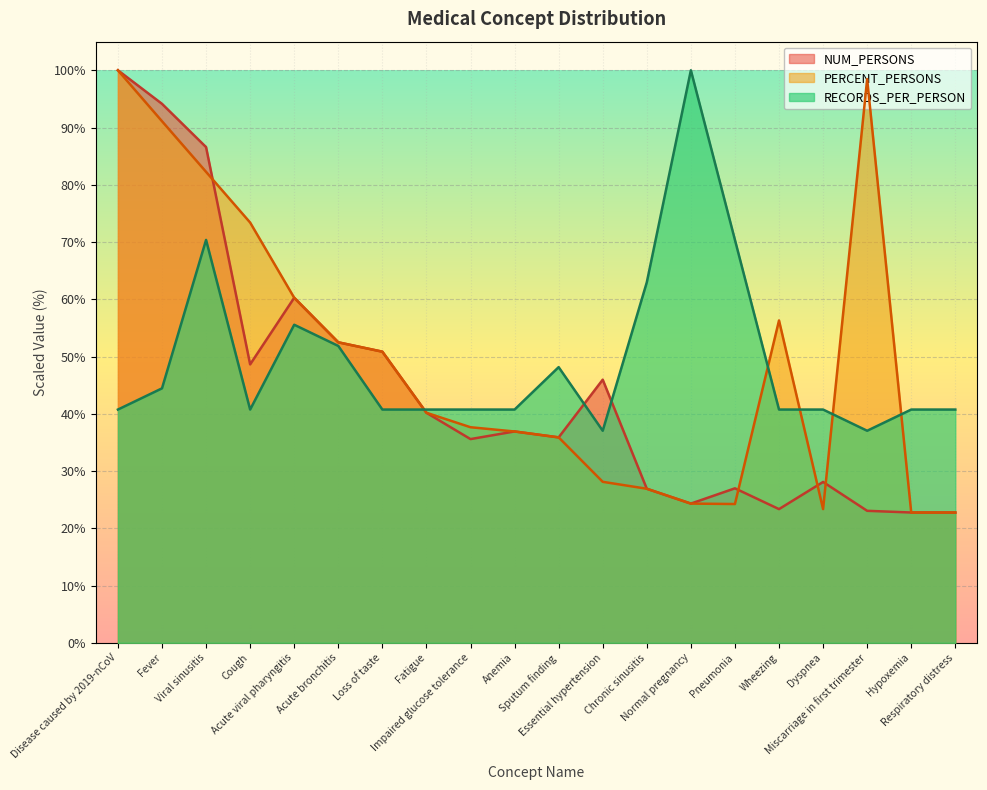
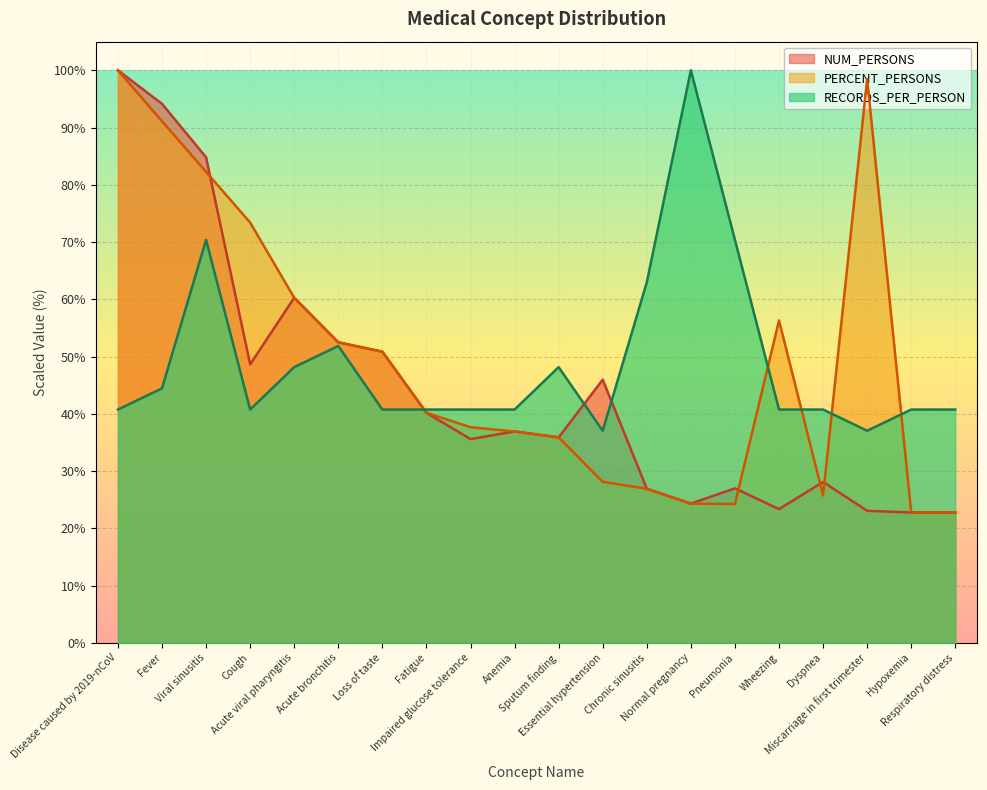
  {
    "NUM_PERSONS": {
      "Fever": "94%",
-     "Viral sinusitis": "87%",
+     "Viral sinusitis": "85%",
      "Cough": "49%",
      "Impaired glucose tolerance": "36%",
      "Essential hypertension": "46%",
      "Pneumonia": "27%",
      "Wheezing": "23%",
      "Dyspnea": "28%",
      "Miscarriage in first trimester": "23%"
    },
    "PERCENT_PERSONS": {
      "Fever": "91%",
      "Viral sinusitis": "82%",
      "Cough": "73%",
      "Impaired glucose tolerance": "38%",
      "Essential hypertension": "28%",
      "Pneumonia": "24%",
      "Wheezing": "56%",
-     "Dyspnea": "23%"
+     "Dyspnea": "26%"
    },
    "RECORDS_PER_PERSON": {
      "Disease caused by 2019-nCoV": "41%",
      "Fever": "44%",
      "Viral sinusitis": "70%",
      "Cough": "41%",
-     "Acute viral pharyngitis": "56%",
+     "Acute viral pharyngitis": "48%",
      "Acute bronchitis": "52%",
      "Loss of taste": "41%",
      "Fatigue": "41%",
      "Impaired glucose tolerance": "41%",
      "Anemia": "41%",
      "Sputum finding": "48%",
      "Essential hypertension": "37%",
      "Chronic sinusitis": "63%",
      "Normal pregnancy": "100%",
      "Pneumonia": "70%",
      "Wheezing": "41%",
      "Dyspnea": "41%",
      "Miscarriage in first trimester": "37%",
      "Hypoxemia": "41%",
      "Respiratory distress": "41%"
    }
  }
